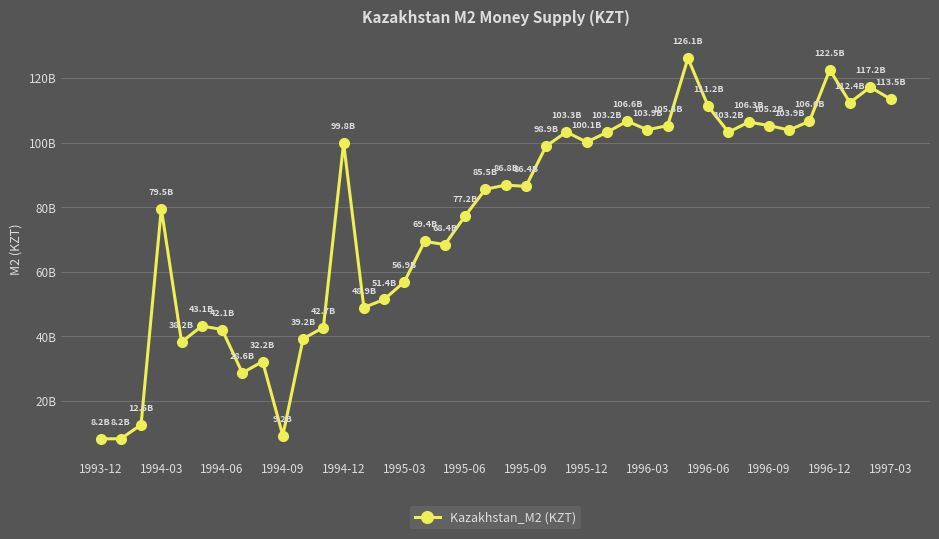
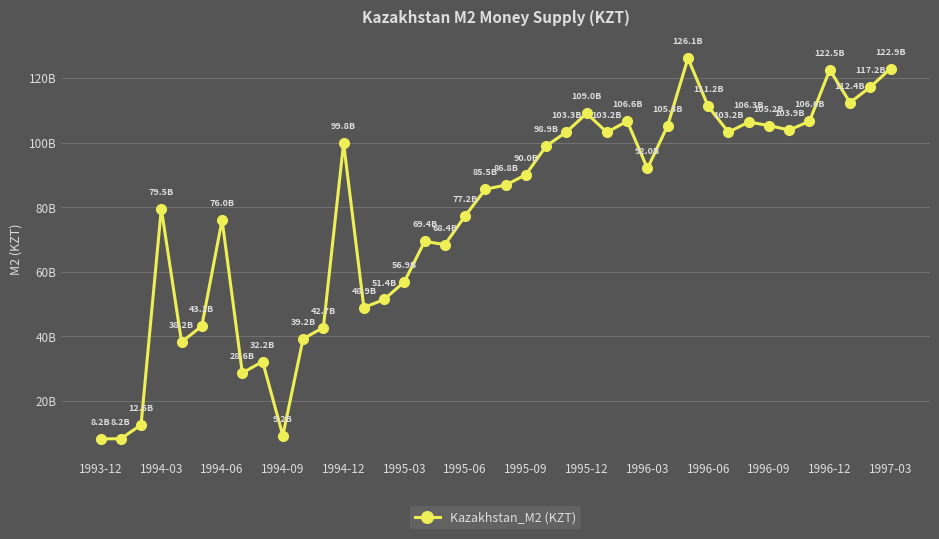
  {
    "1993-12": "8.2B",
    "1994-03": "79.5B",
-   "1994-06": "42.1B",
+   "1994-06": "76.0B",
    "1994-09": "9.2B",
    "1994-12": "99.8B",
    "1995-03": "56.9B",
    "1995-06": "77.2B",
-   "1995-09": "86.4B",
-   "1995-12": "100.1B",
-   "1996-03": "103.9B",
+   "1995-09": "90.0B",
+   "1995-12": "109.0B",
+   "1996-03": "92.0B",
    "1996-06": "111.2B",
    "1996-12": "122.5B",
-   "1997-03": "113.5B"
+   "1997-03": "122.9B"
  }
